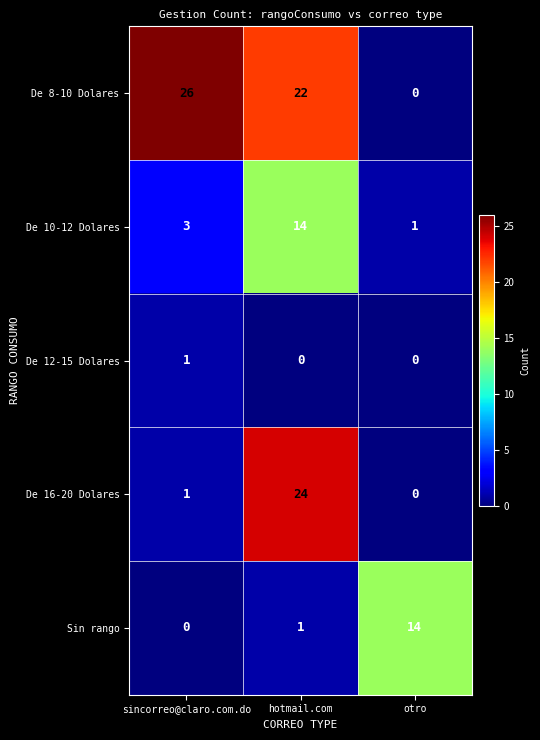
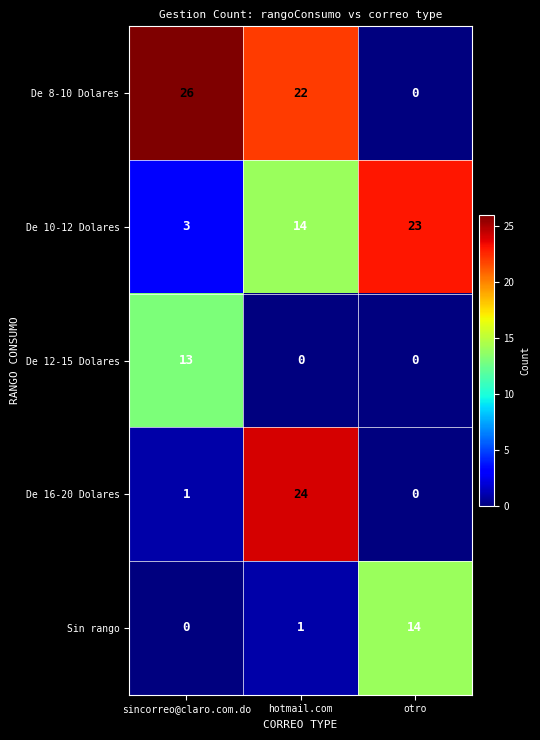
  {
    "De 8-10 Dolares": {
      "sincorreo@claro.com.do": 26,
      "hotmail.com": 22,
      "otro": 0
    },
    "De 10-12 Dolares": {
      "sincorreo@claro.com.do": 3,
      "hotmail.com": 14,
-     "otro": 1
+     "otro": 23
    },
    "De 12-15 Dolares": {
-     "sincorreo@claro.com.do": 1,
+     "sincorreo@claro.com.do": 13,
      "hotmail.com": 0,
      "otro": 0
    },
    "De 16-20 Dolares": {
      "sincorreo@claro.com.do": 1,
      "hotmail.com": 24,
      "otro": 0
    },
    "Sin rango": {
      "sincorreo@claro.com.do": 0,
      "hotmail.com": 1,
      "otro": 14
    }
  }
